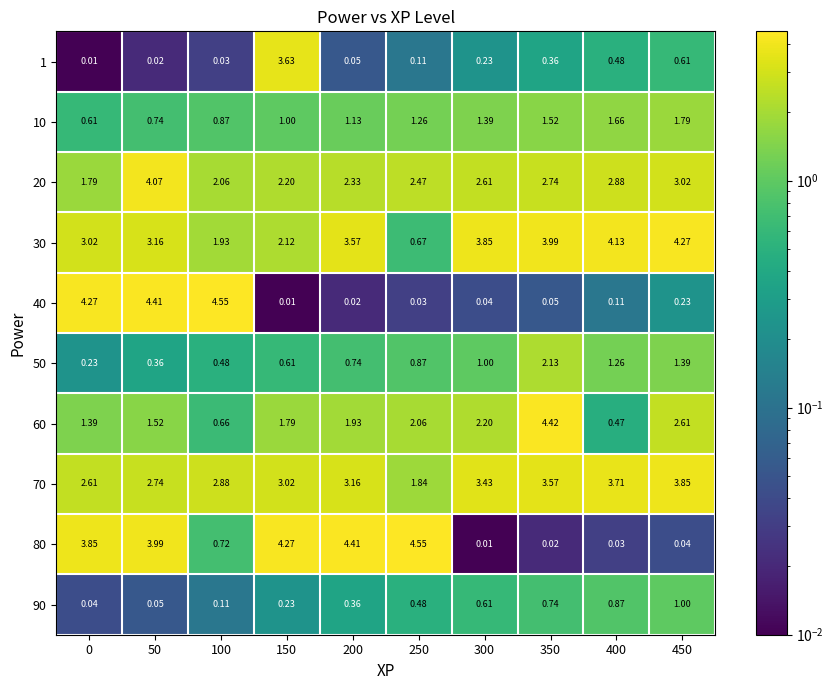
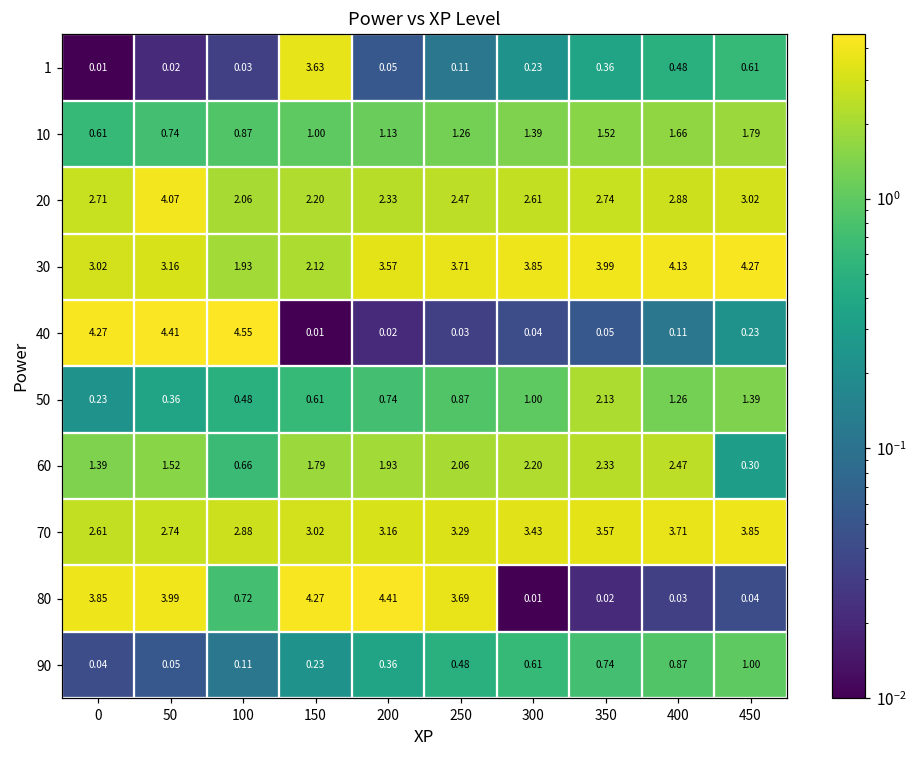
  {
    "1": {
      "0": 0.01,
      "50": 0.02,
      "100": 0.03,
      "150": 3.63,
      "200": 0.05,
      "250": 0.11,
      "300": 0.23,
      "350": 0.36,
      "400": 0.48,
      "450": 0.61
    },
    "10": {
      "0": 0.61,
      "50": 0.74,
      "100": 0.87,
      "150": 1.00,
      "200": 1.13,
      "250": 1.26,
      "300": 1.39,
      "350": 1.52,
      "400": 1.66,
      "450": 1.79
    },
    "20": {
-     "0": 1.79,
+     "0": 2.71,
      "50": 4.07,
      "100": 2.06,
      "150": 2.20,
      "200": 2.33,
      "250": 2.47,
      "300": 2.61,
      "350": 2.74,
      "400": 2.88,
      "450": 3.02
    },
    "30": {
      "0": 3.02,
      "50": 3.16,
      "100": 1.93,
      "150": 2.12,
      "200": 3.57,
-     "250": 0.67,
+     "250": 3.71,
      "300": 3.85,
      "350": 3.99,
      "400": 4.13,
      "450": 4.27
    },
    "40": {
      "0": 4.27,
      "50": 4.41,
      "100": 4.55,
      "150": 0.01,
      "200": 0.02,
      "250": 0.03,
      "300": 0.04,
      "350": 0.05,
      "400": 0.11,
      "450": 0.23
    },
    "50": {
      "0": 0.23,
      "50": 0.36,
      "100": 0.48,
      "150": 0.61,
      "200": 0.74,
      "250": 0.87,
      "300": 1.00,
      "350": 2.13,
      "400": 1.26,
      "450": 1.39
    },
    "60": {
      "0": 1.39,
      "50": 1.52,
      "100": 0.66,
      "150": 1.79,
      "200": 1.93,
      "250": 2.06,
      "300": 2.20,
-     "350": 4.42,
-     "400": 0.47,
-     "450": 2.61
+     "350": 2.33,
+     "400": 2.47,
+     "450": 0.30
    },
    "70": {
      "0": 2.61,
      "50": 2.74,
      "100": 2.88,
      "150": 3.02,
      "200": 3.16,
-     "250": 1.84,
+     "250": 3.29,
      "300": 3.43,
      "350": 3.57,
      "400": 3.71,
      "450": 3.85
    },
    "80": {
      "0": 3.85,
      "50": 3.99,
      "100": 0.72,
      "150": 4.27,
      "200": 4.41,
-     "250": 4.55,
+     "250": 3.69,
      "300": 0.01,
      "350": 0.02,
      "400": 0.03,
      "450": 0.04
    },
    "90": {
      "0": 0.04,
      "50": 0.05,
      "100": 0.11,
      "150": 0.23,
      "200": 0.36,
      "250": 0.48,
      "300": 0.61,
      "350": 0.74,
      "400": 0.87,
      "450": 1.00
    }
  }
